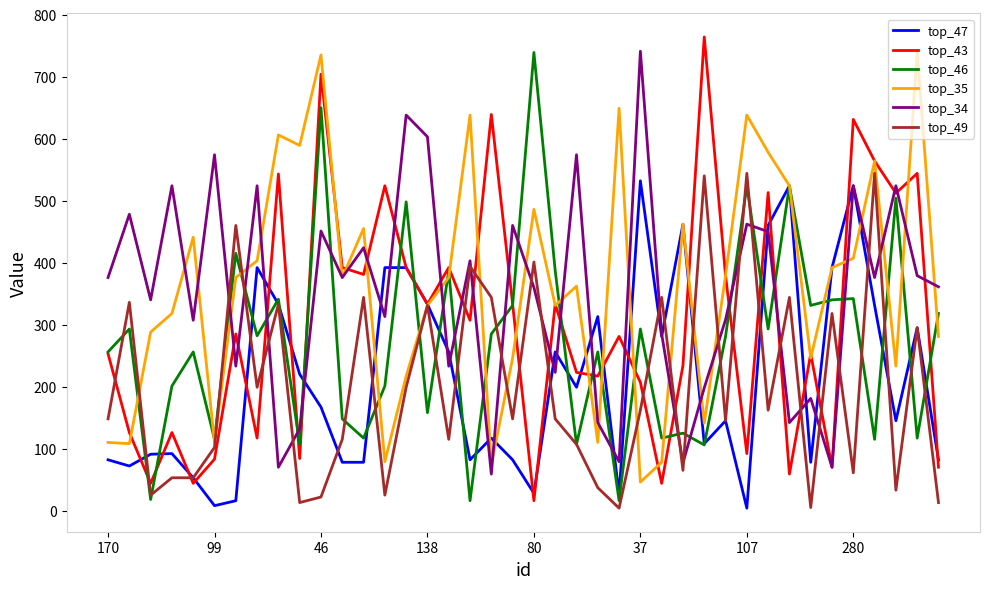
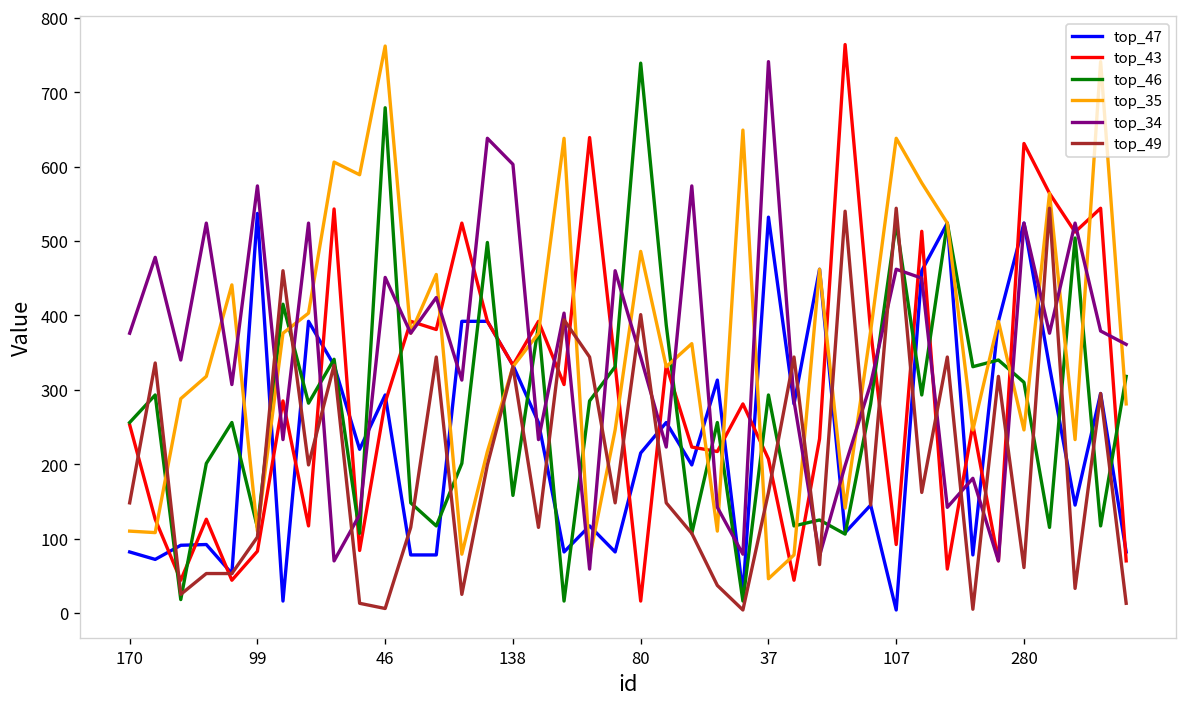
  {
    "top_47": {
      "170": 80,
-     "99": 10,
-     "46": 170,
-     "80": 30,
+     "99": 540,
+     "46": 290,
+     "80": 220,
      "107": 0
    },
    "top_43": {
      "99": 80,
-     "46": 700,
+     "46": 280,
      "80": 20,
      "107": 90,
      "280": 630
    },
    "top_46": {
      "99": 120,
-     "46": 650,
+     "46": 680,
      "138": 160,
      "80": 740,
      "107": 520,
-     "280": 340
+     "280": 310
    },
    "top_35": {
      "170": 110,
      "99": 110,
-     "46": 740,
+     "46": 760,
      "80": 490,
      "107": 640,
-     "280": 410
+     "280": 250
    },
    "top_34": {
      "170": 380,
      "99": 570,
      "46": 450,
      "138": 600,
-     "80": 360,
+     "80": 340,
      "107": 460
    },
    "top_49": {
      "170": 150,
      "99": 100,
-     "46": 20,
+     "46": 10,
      "80": 400,
      "107": 540,
      "280": 60
    }
  }
